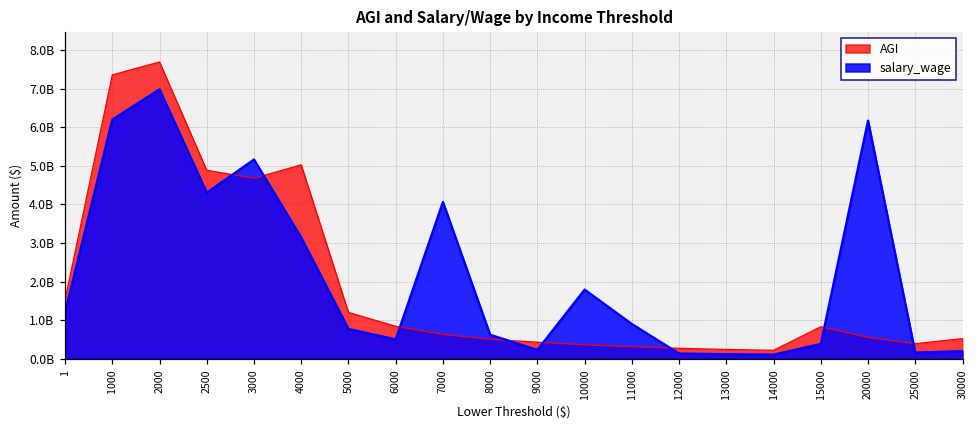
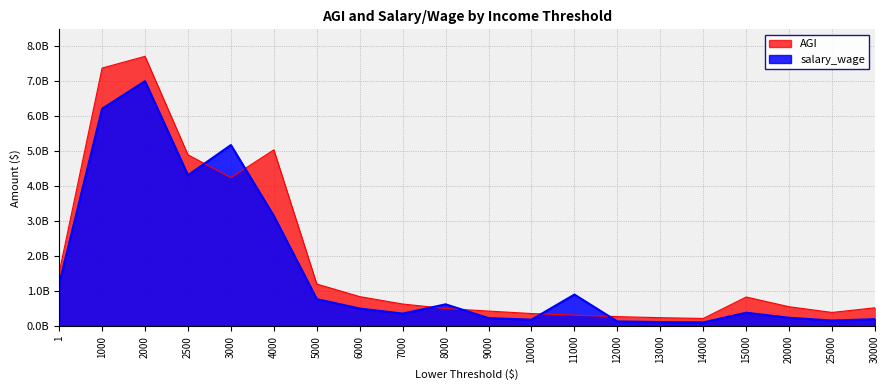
  {
    "AGI": {
      "1": 1500000000,
      "1000": 7400000000,
      "2000": 7700000000,
      "2500": 4900000000,
-     "3000": 4700000000,
+     "3000": 4200000000,
      "4000": 5000000000,
      "5000": 1200000000,
      "6000": 800000000,
      "7000": 600000000,
      "8000": 500000000,
      "9000": 400000000,
      "10000": 400000000,
      "11000": 300000000,
      "12000": 300000000,
      "13000": 200000000,
      "14000": 200000000,
      "15000": 800000000,
      "20000": 600000000,
      "25000": 400000000,
      "30000": 500000000
    },
    "salary_wage": {
      "1": 1200000000,
      "1000": 6200000000,
      "2000": 7000000000,
      "2500": 4300000000,
      "3000": 5200000000,
      "4000": 3100000000,
      "5000": 800000000,
      "6000": 500000000,
-     "7000": 4100000000,
+     "7000": 400000000,
      "8000": 600000000,
      "9000": 200000000,
-     "10000": 1800000000,
+     "10000": 200000000,
      "11000": 900000000,
      "12000": 100000000,
      "13000": 100000000,
      "14000": 100000000,
      "15000": 400000000,
-     "20000": 6200000000,
+     "20000": 200000000,
      "25000": 200000000,
      "30000": 200000000
    }
  }
